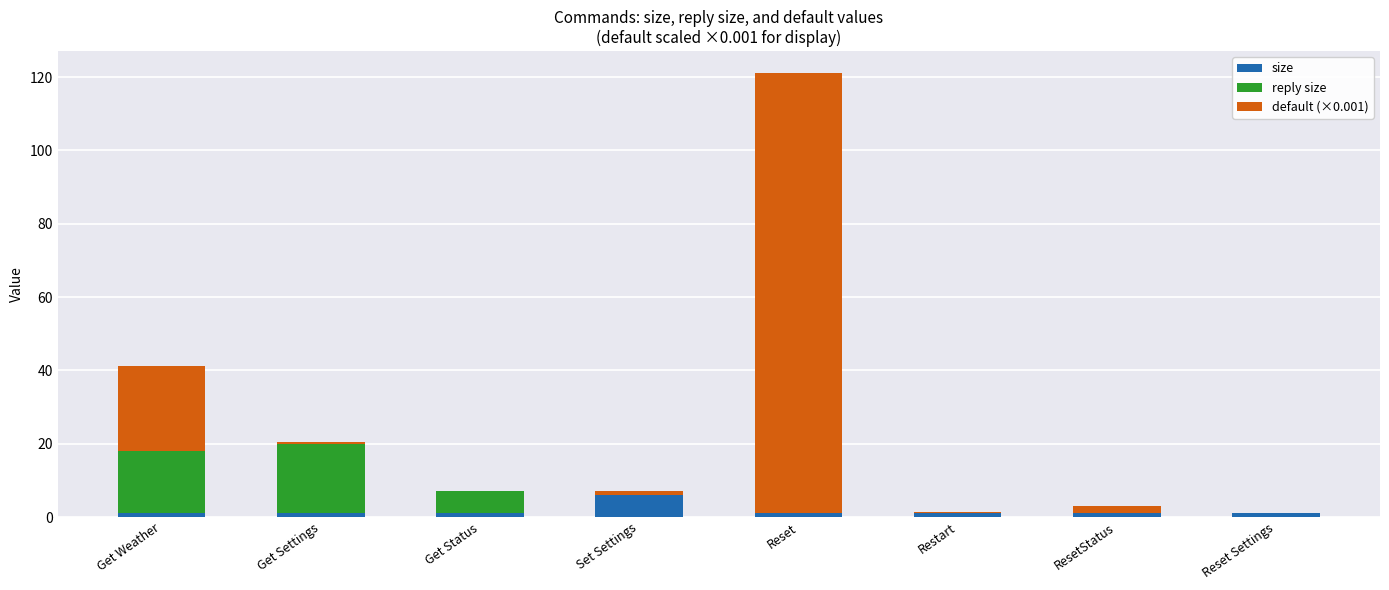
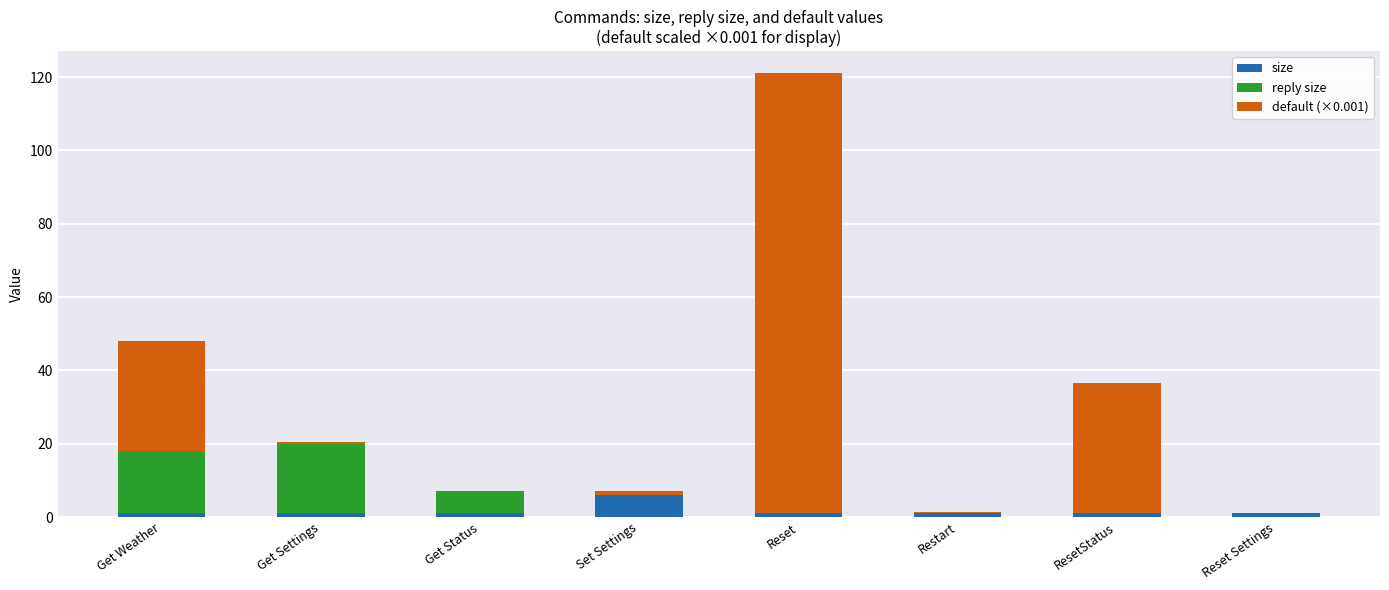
  {
    "size": {
      "Get Weather": 1,
      "Get Settings": 1,
      "Get Status": 1,
      "Set Settings": 6,
      "Reset": 1,
      "Restart": 1,
      "ResetStatus": 1,
      "Reset Settings": 1
    },
    "reply size": {
      "Get Weather": 17,
      "Get Settings": 19,
      "Get Status": 6,
      "Set Settings": 0,
      "Reset": 0,
      "Restart": 0,
      "ResetStatus": 0,
      "Reset Settings": 0
    },
    "default (×0.001)": {
-     "Get Weather": 23,
+     "Get Weather": 30,
      "Get Status": 0,
      "Set Settings": 1,
      "Reset": 120,
-     "ResetStatus": 2,
+     "ResetStatus": 36,
      "Reset Settings": 0
    }
  }
